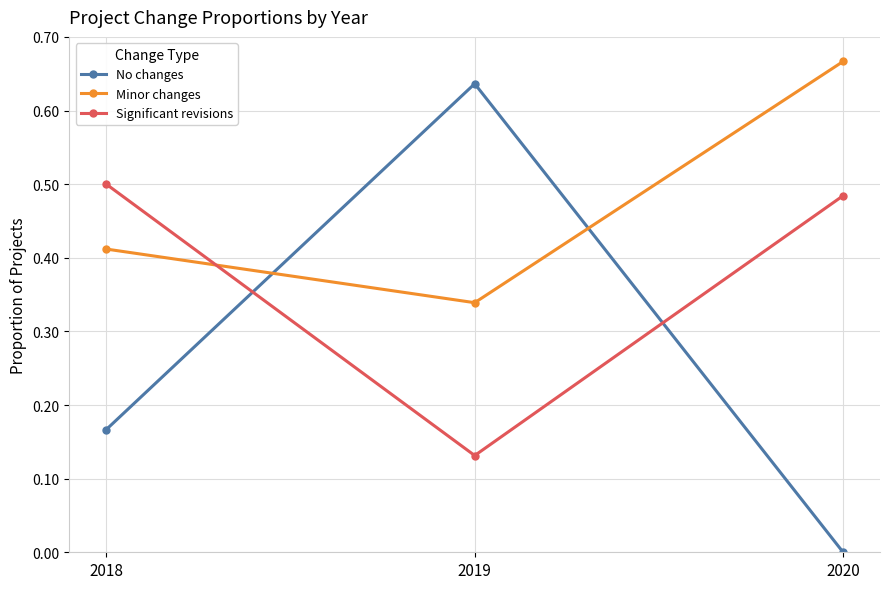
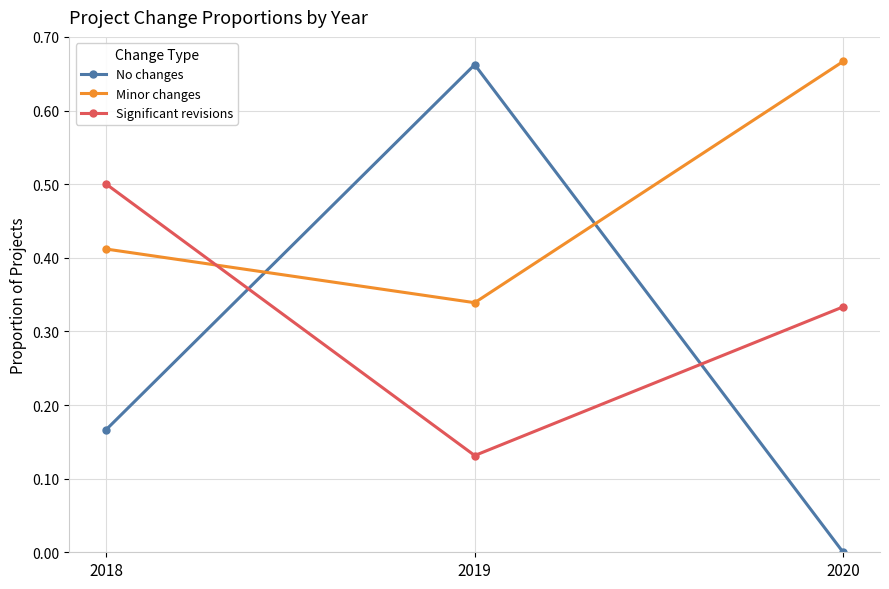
  {
    "No changes": {
      "2018": 0.17,
-     "2019": 0.64,
+     "2019": 0.66,
      "2020": 0.00
    },
    "Minor changes": {
      "2018": 0.41,
      "2019": 0.34,
      "2020": 0.67
    },
    "Significant revisions": {
      "2018": 0.50,
      "2019": 0.13,
-     "2020": 0.48
+     "2020": 0.33
    }
  }
